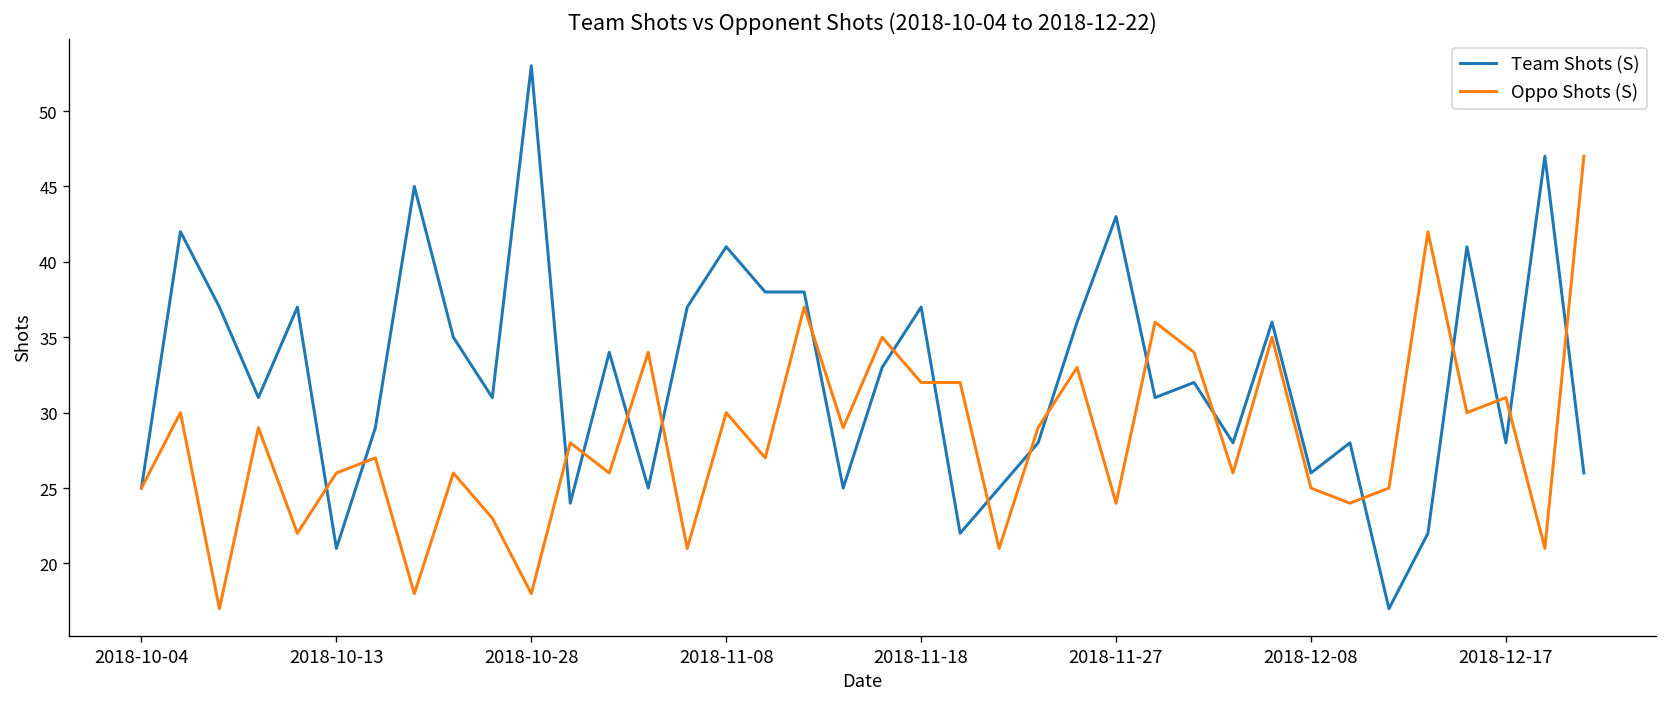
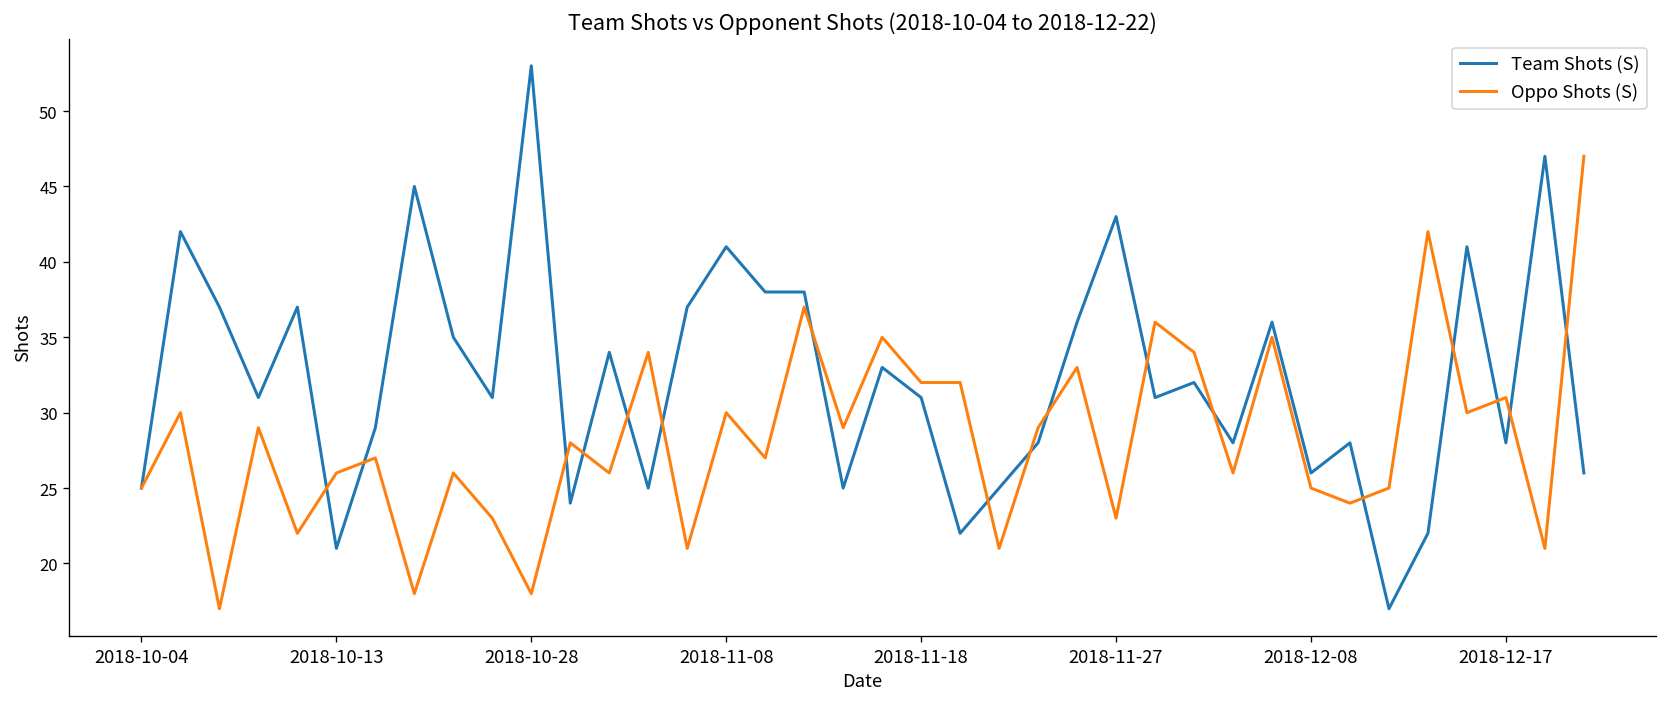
  {
    "Team Shots (S)": {
      "2018-10-13": 21,
      "2018-10-28": 53,
      "2018-11-08": 41,
-     "2018-11-18": 37,
+     "2018-11-18": 31,
      "2018-11-27": 43,
      "2018-12-08": 26,
      "2018-12-17": 28
    },
    "Oppo Shots (S)": {
      "2018-10-13": 26,
      "2018-10-28": 18,
      "2018-11-08": 30,
      "2018-11-18": 32,
-     "2018-11-27": 24,
+     "2018-11-27": 23,
      "2018-12-08": 25,
      "2018-12-17": 31
    }
  }
